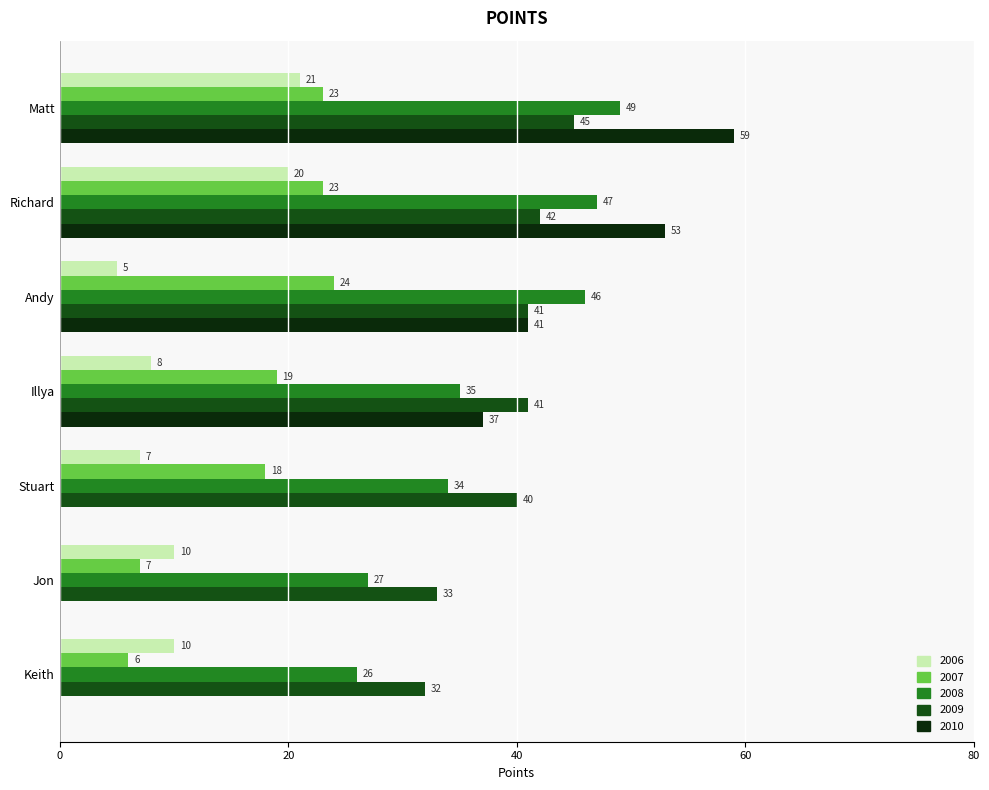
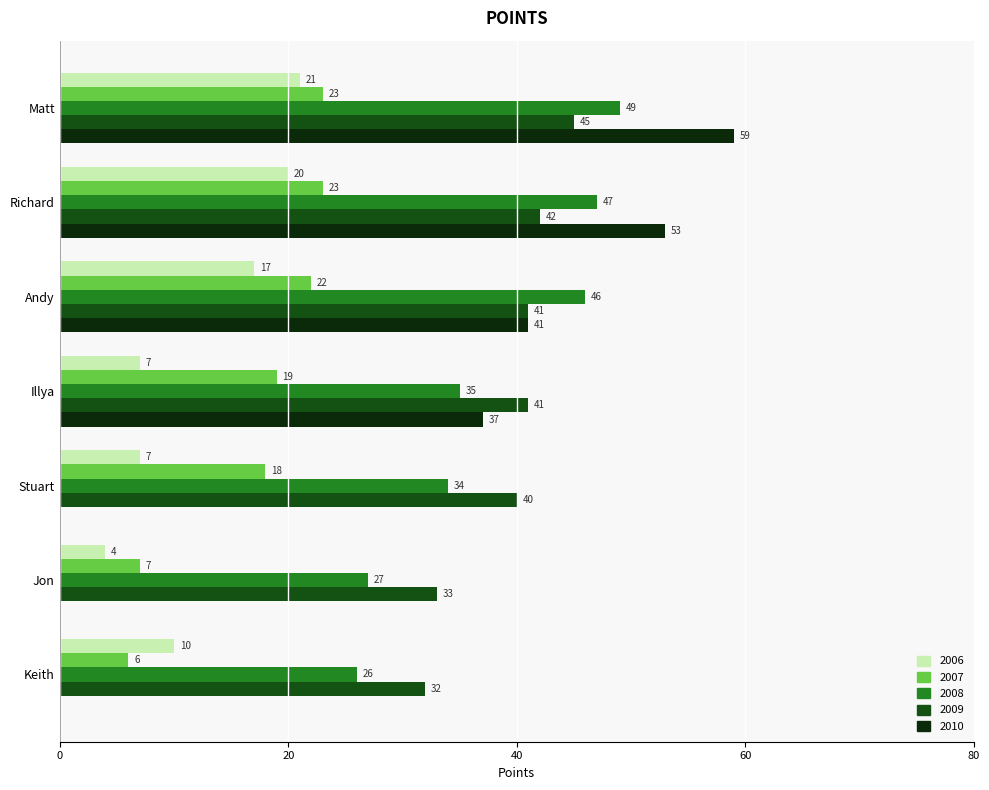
  {
    "2006": {
      "Matt": 21,
      "Richard": 20,
-     "Andy": 5,
-     "Illya": 8,
+     "Andy": 17,
+     "Illya": 7,
      "Stuart": 7,
-     "Jon": 10,
+     "Jon": 4,
      "Keith": 10
    },
    "2007": {
      "Matt": 23,
      "Richard": 23,
-     "Andy": 24,
+     "Andy": 22,
      "Illya": 19,
      "Stuart": 18,
      "Jon": 7,
      "Keith": 6
    }
  }
